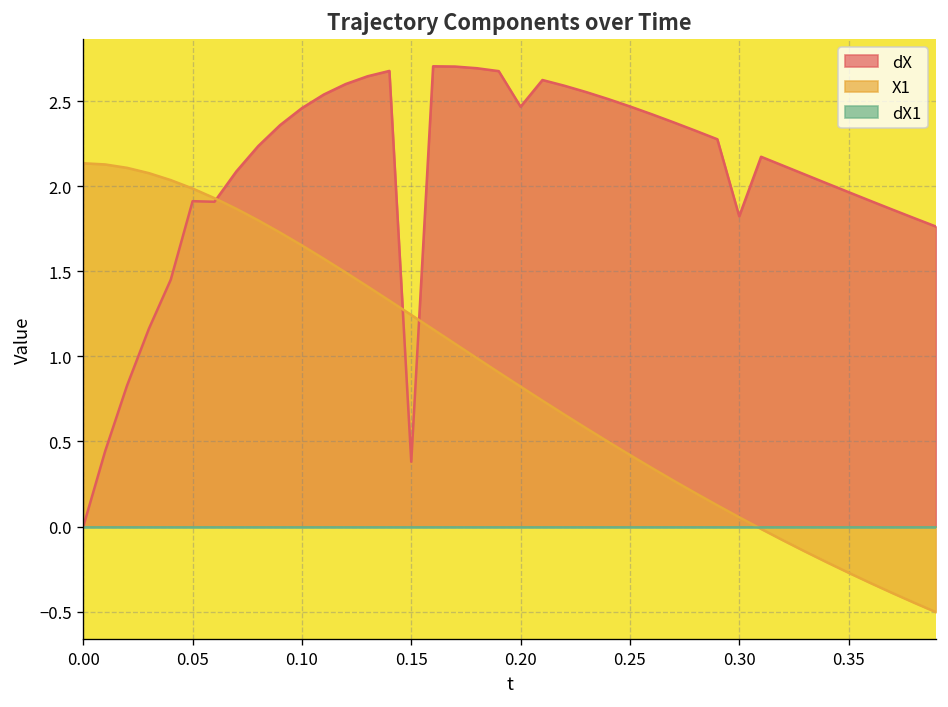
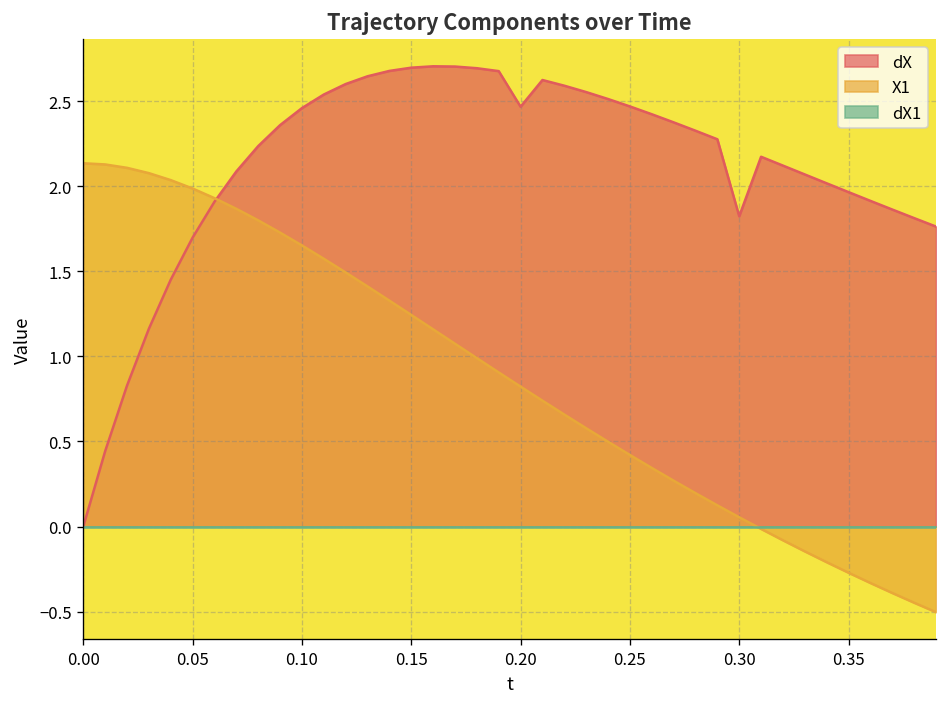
  {
    "dX": {
-     "0.05": 1.91,
+     "0.05": 1.70,
      "0.10": 2.46,
-     "0.15": 0.38,
+     "0.15": 2.70,
      "0.20": 2.47,
      "0.25": 2.47,
      "0.30": 1.82,
      "0.35": 1.97
    },
    "dX1": {
      "0.05": 0.00,
      "0.10": 0.00,
      "0.15": 0.00,
      "0.20": 0.00,
      "0.25": 0.00,
      "0.30": 0.00
    }
  }
